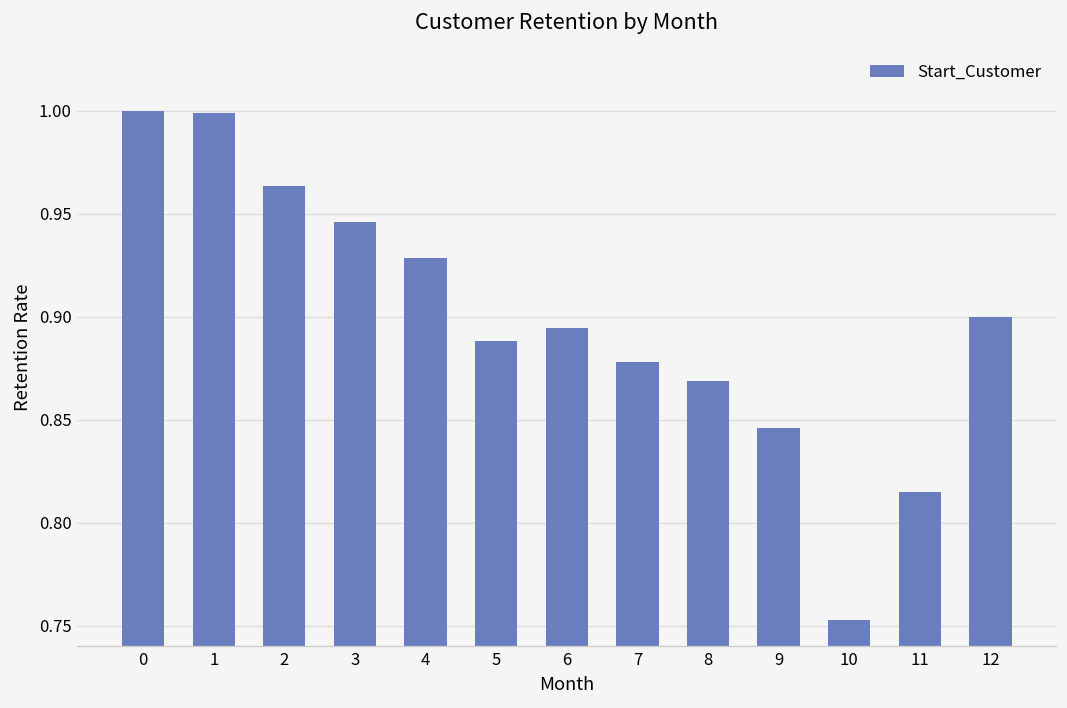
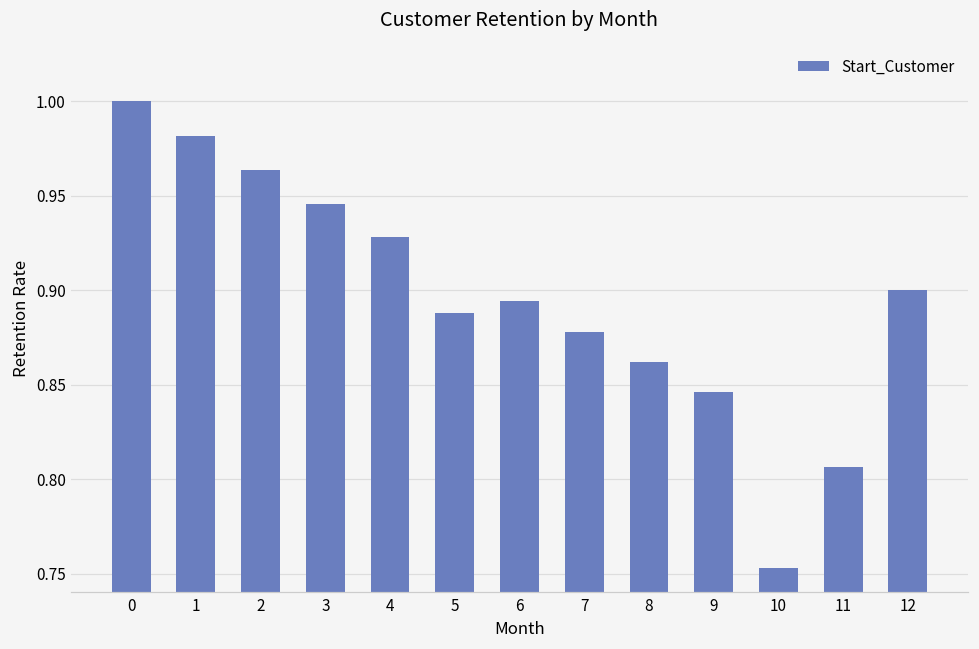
  {
    "0": 1.000,
-   "1": 0.999,
+   "1": 0.982,
    "2": 0.963,
    "3": 0.946,
    "4": 0.928,
    "5": 0.888,
    "6": 0.894,
    "7": 0.878,
-   "8": 0.869,
+   "8": 0.862,
    "9": 0.846,
    "10": 0.753,
-   "11": 0.815,
+   "11": 0.807,
    "12": 0.900
  }
